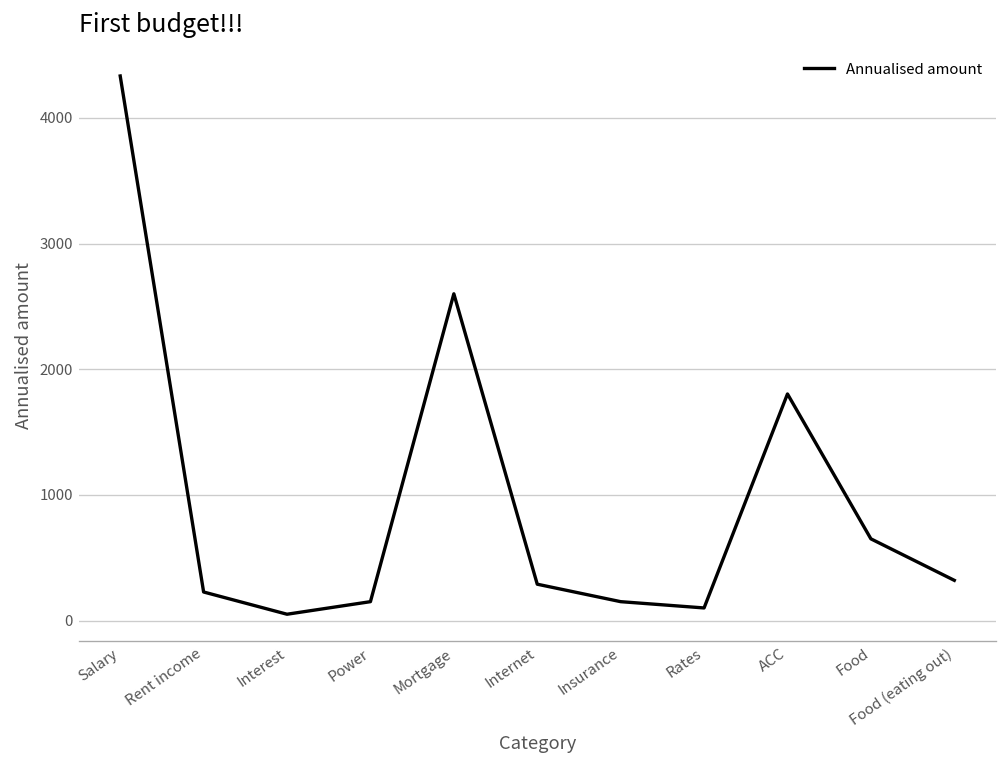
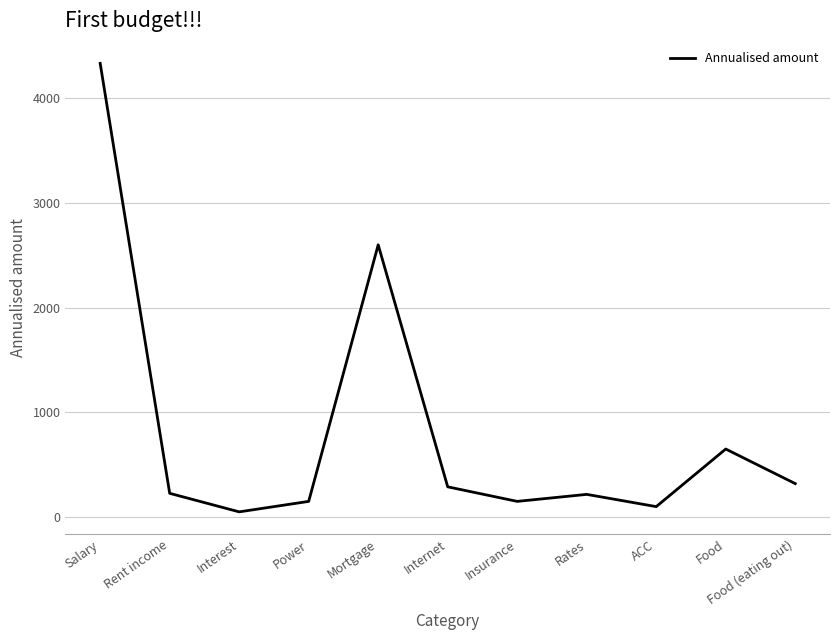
  {
    "Salary": 4330,
    "Rent income": 230,
    "Interest": 50,
    "Power": 150,
    "Mortgage": 2600,
    "Internet": 290,
    "Insurance": 150,
-   "Rates": 100,
-   "ACC": 1800,
+   "Rates": 220,
+   "ACC": 100,
    "Food": 650,
    "Food (eating out)": 320
  }
